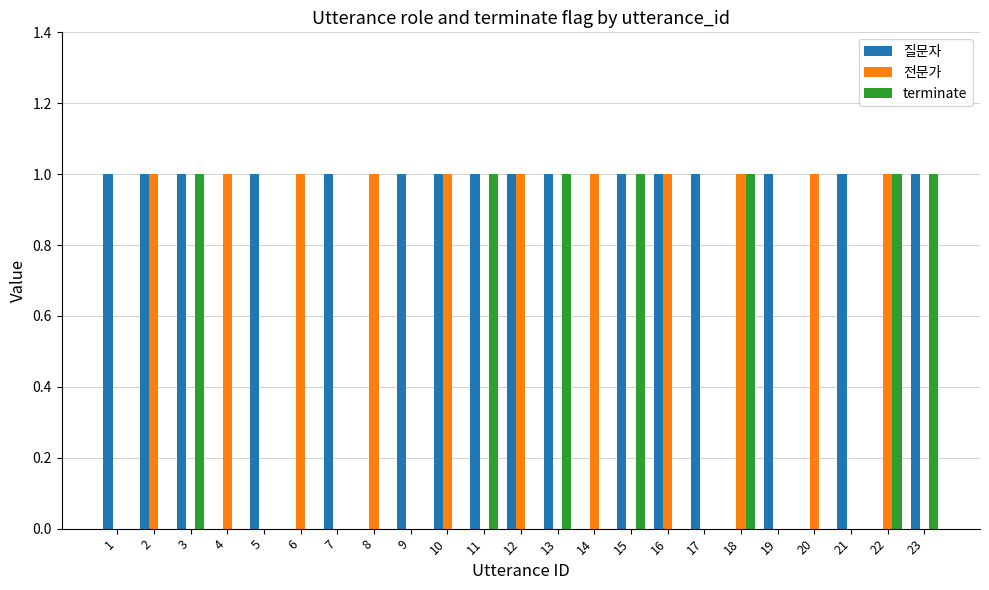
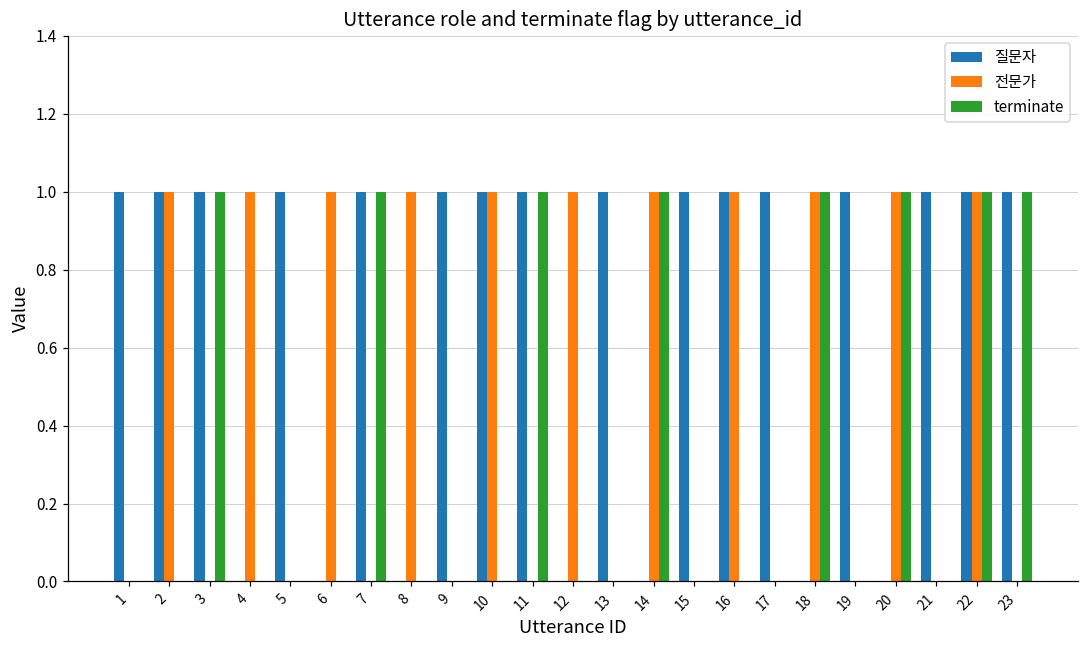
  {
    "질문자": {
      "1": 1,
      "2": 1,
      "3": 1,
      "4": 0,
      "5": 1,
      "6": 0,
      "7": 1,
      "8": 0,
      "9": 1,
      "10": 1,
      "11": 1,
-     "12": 1,
+     "12": 0,
      "13": 1,
      "14": 0,
      "15": 1,
      "16": 1,
      "17": 1,
      "18": 0,
      "19": 1,
      "20": 0,
      "21": 1,
-     "22": 0,
+     "22": 1,
      "23": 1
    },
    "전문가": {
      "1": 0,
      "2": 1,
      "3": 0,
      "4": 1,
      "5": 0,
      "6": 1,
      "7": 0,
      "8": 1,
      "9": 0,
      "10": 1,
      "11": 0,
      "12": 1,
      "13": 0,
      "14": 1,
      "15": 0,
      "16": 1,
      "17": 0,
      "18": 1,
      "19": 0,
      "20": 1,
      "21": 0,
      "22": 1,
      "23": 0
    },
    "terminate": {
      "1": 0,
      "2": 0,
      "3": 1,
      "4": 0,
      "5": 0,
      "6": 0,
-     "7": 0,
+     "7": 1,
      "8": 0,
      "9": 0,
      "10": 0,
      "11": 1,
      "12": 0,
-     "13": 1,
-     "14": 0,
-     "15": 1,
+     "13": 0,
+     "14": 1,
+     "15": 0,
      "16": 0,
      "17": 0,
      "18": 1,
      "19": 0,
-     "20": 0,
+     "20": 1,
      "21": 0,
      "22": 1,
      "23": 1
    }
  }
